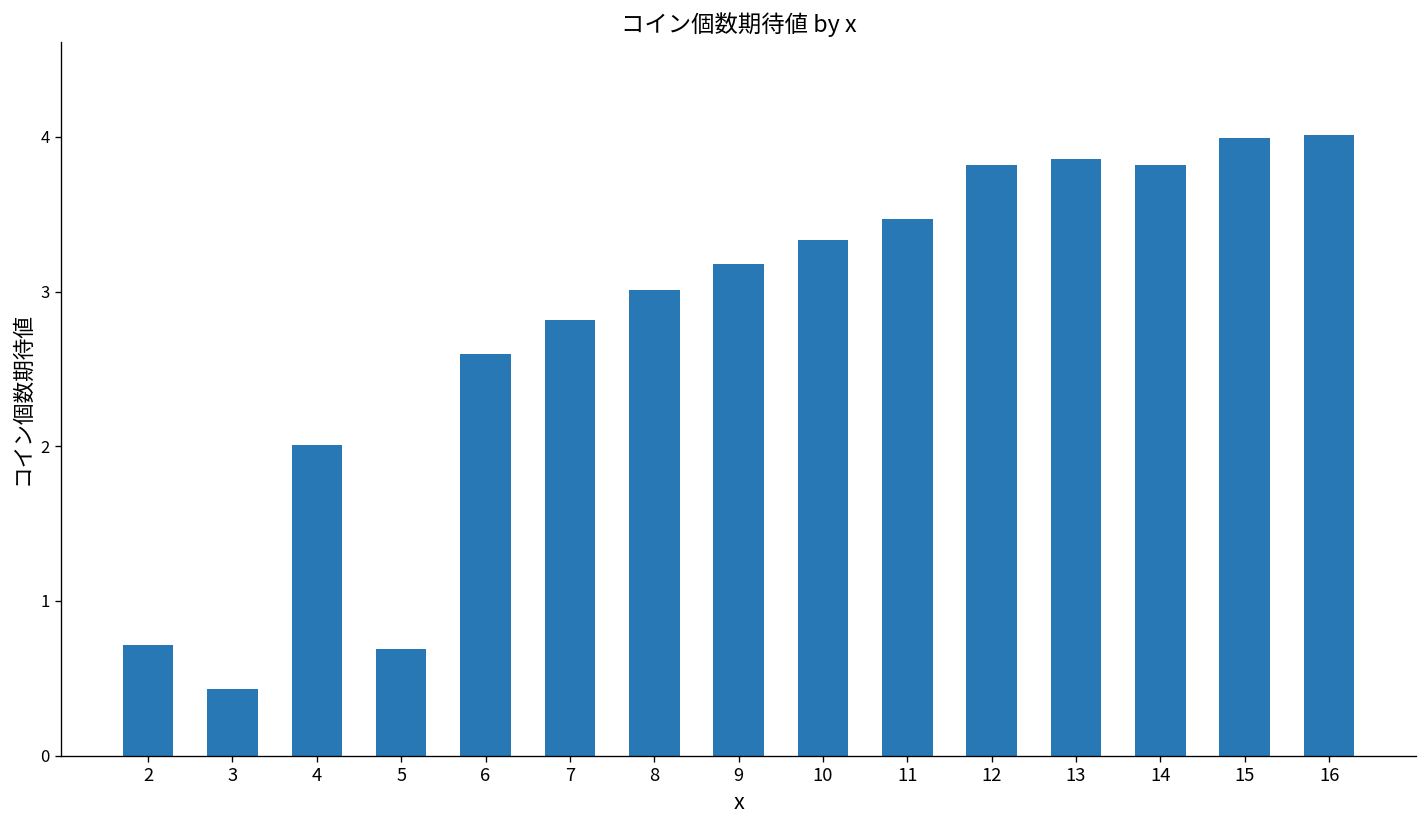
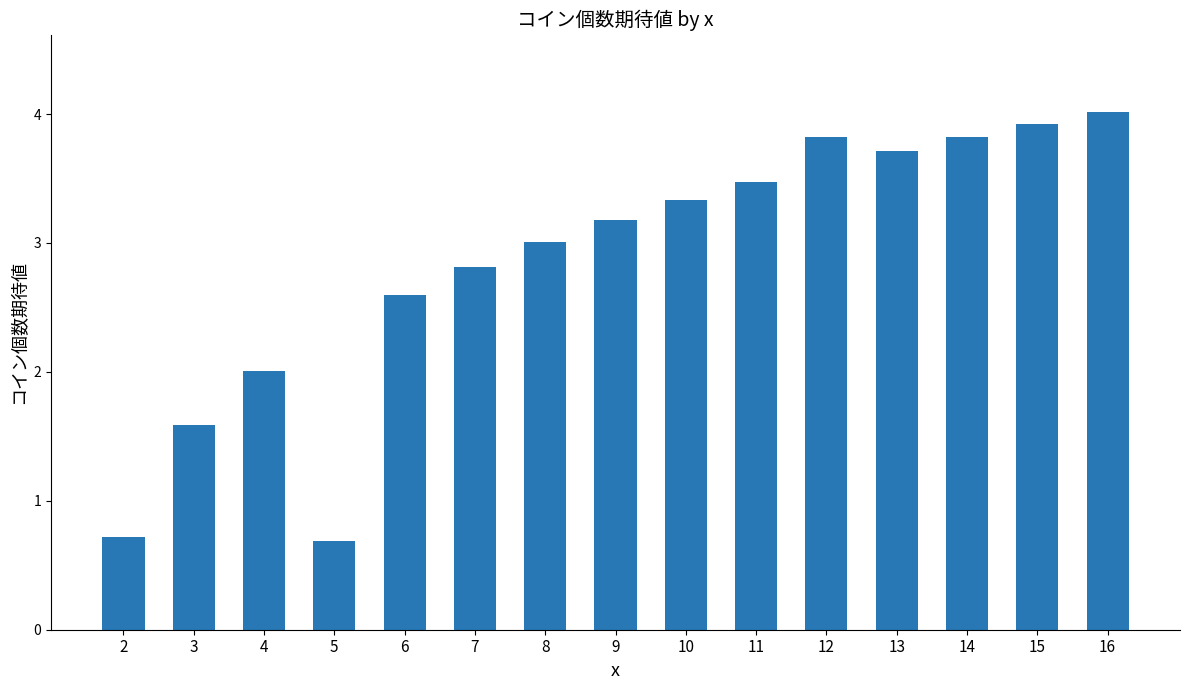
  {
    "2": 0.72,
-   "3": 0.43,
+   "3": 1.59,
    "4": 2.01,
    "5": 0.69,
    "6": 2.59,
    "7": 2.82,
    "8": 3.01,
    "9": 3.18,
    "10": 3.33,
    "11": 3.47,
    "12": 3.82,
-   "13": 3.86,
+   "13": 3.71,
    "14": 3.82,
-   "15": 3.99,
+   "15": 3.92,
    "16": 4.01
  }
